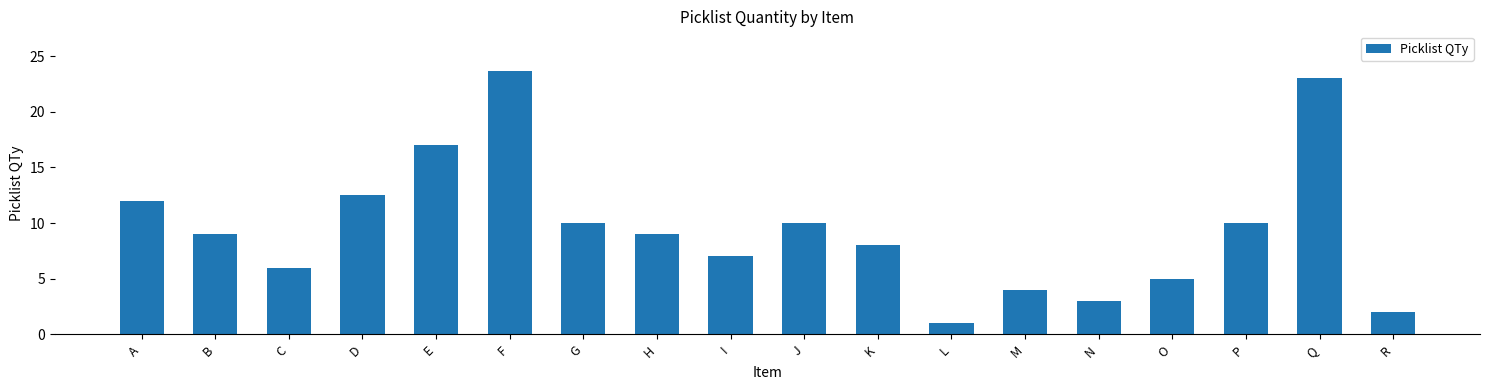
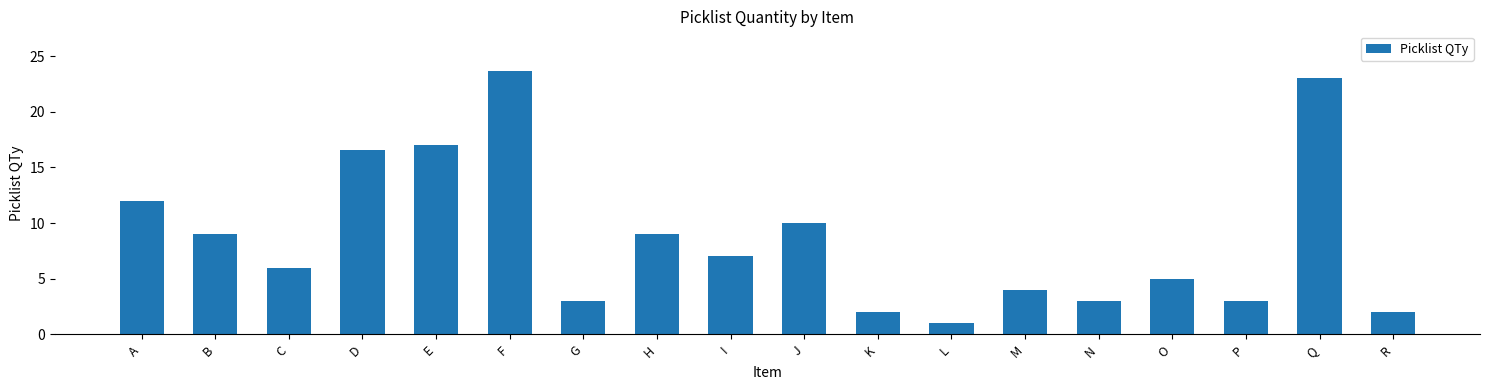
  {
    "A": 12.0,
    "B": 9.0,
    "C": 6.0,
-   "D": 12.6,
+   "D": 16.6,
    "E": 17.0,
    "F": 23.7,
-   "G": 10,
+   "G": 3,
    "H": 9.0,
    "I": 7.0,
    "J": 10.0,
-   "K": 8,
+   "K": 2,
    "L": 1.0,
    "M": 4.0,
    "N": 3.0,
    "O": 5.0,
-   "P": 10,
+   "P": 3,
    "Q": 23.0,
    "R": 2.0
  }
